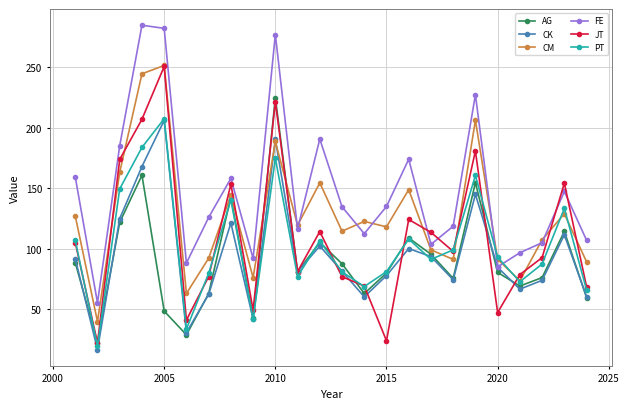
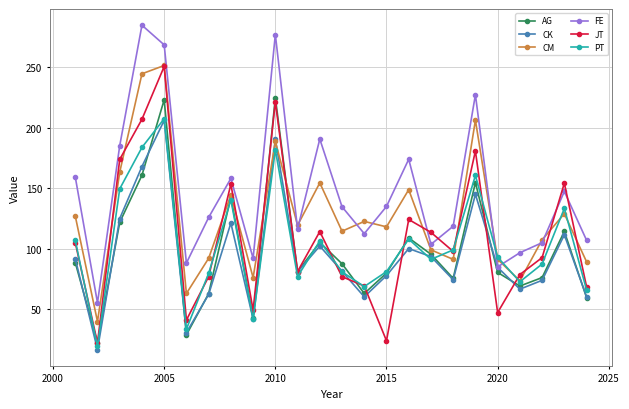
  {
    "AG": {
-     "2005": 48,
+     "2005": 223,
      "2010": 225,
      "2020": 80
    },
    "CM": {
      "2015": 118
    },
    "FE": {
-     "2005": 282,
+     "2005": 269,
      "2010": 277,
      "2015": 135
    },
    "JT": {
      "2010": 222,
      "2015": 24,
      "2020": 47
    },
    "PT": {
-     "2010": 175
+     "2010": 182
    }
  }
